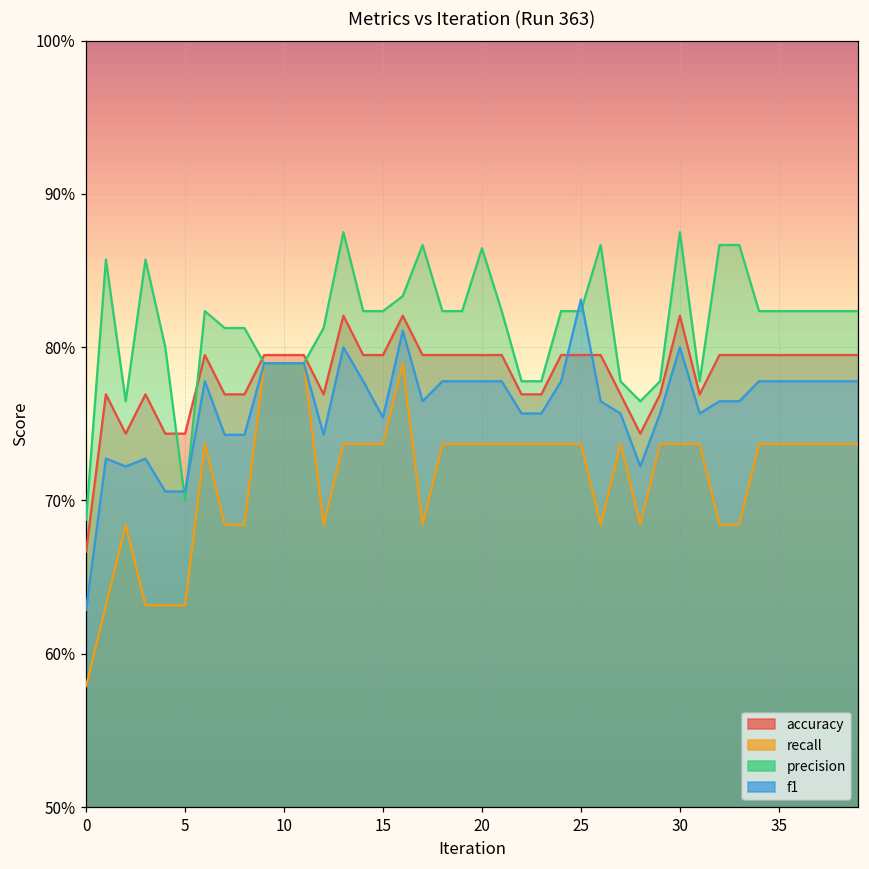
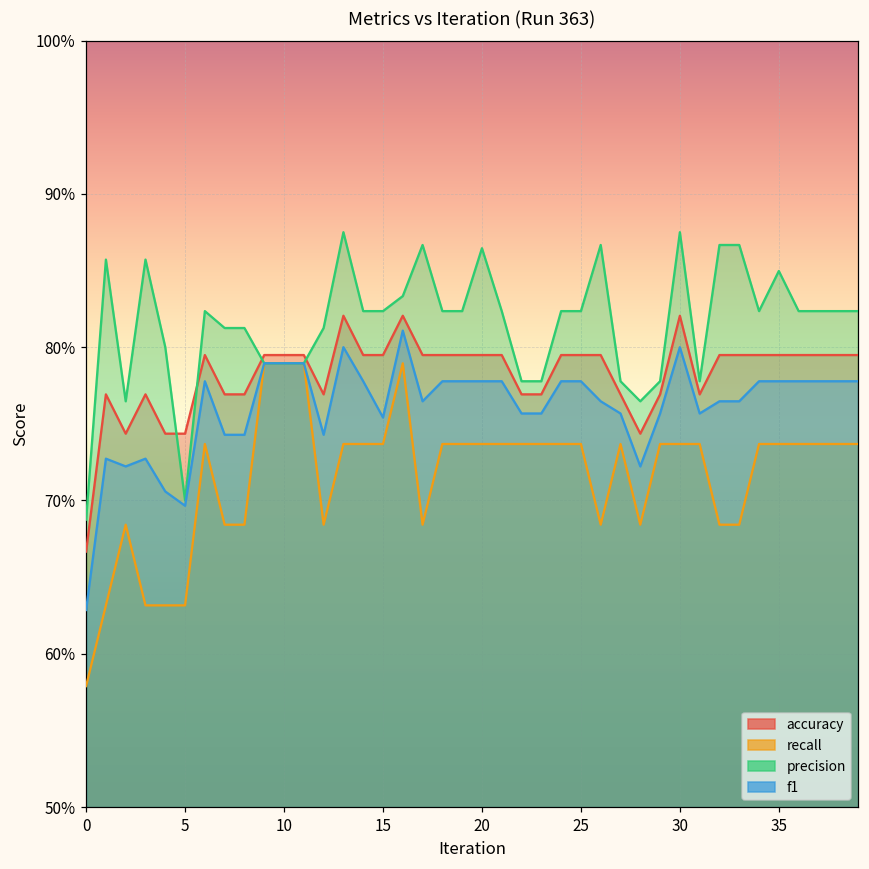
  {
    "precision": {
      "0": "68.8%",
      "5": "70.0%",
      "15": "82.4%",
      "20": "86.5%",
      "25": "82.4%",
      "30": "87.5%",
-     "35": "82.4%"
+     "35": "85.0%"
    },
    "f1": {
      "0": "62.9%",
-     "5": "70.6%",
+     "5": "69.7%",
      "15": "75.4%",
      "20": "77.8%",
-     "25": "83.1%",
+     "25": "77.8%",
      "30": "80.0%",
      "35": "77.8%"
    }
  }
